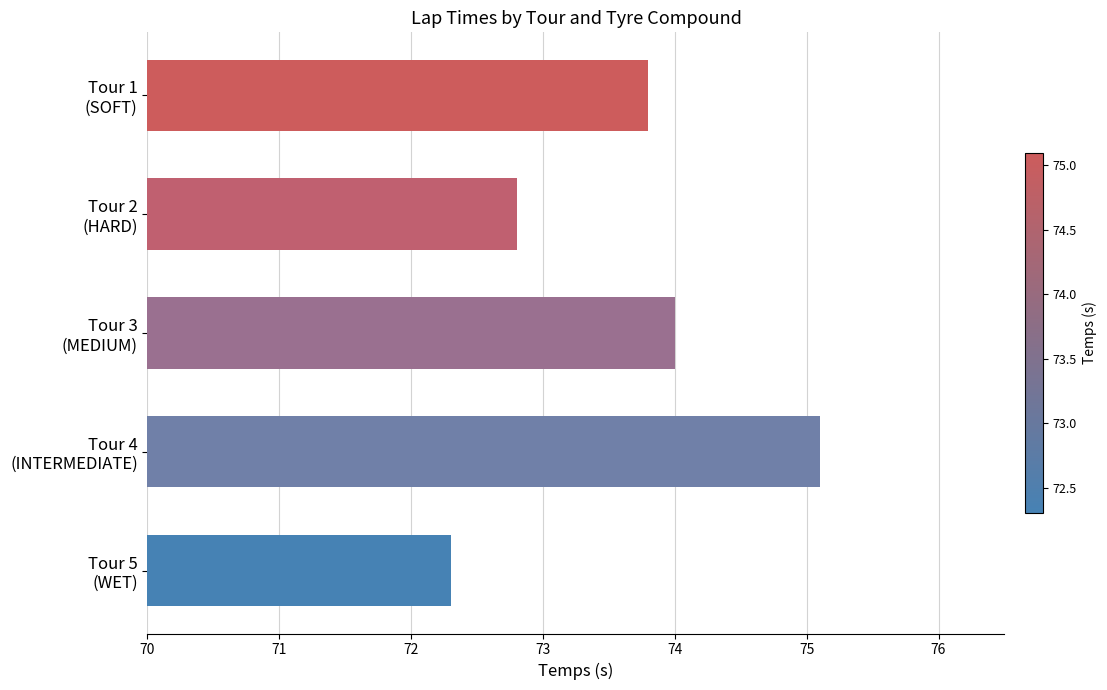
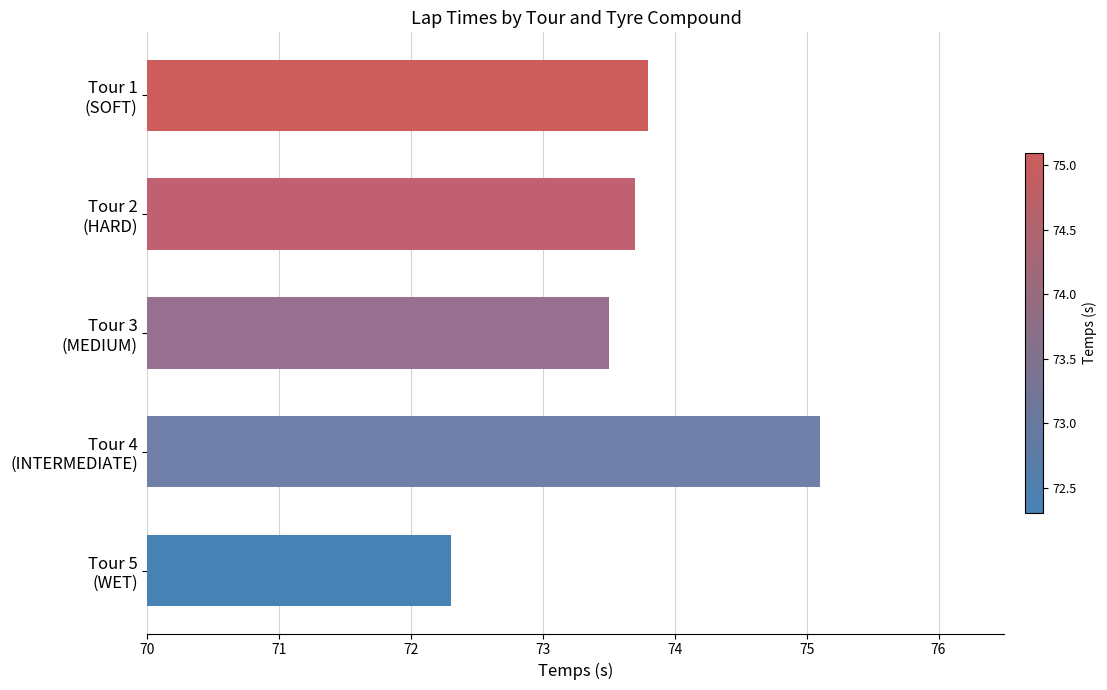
  {
    "Tour 1 (SOFT)": 73.8,
-   "Tour 2 (HARD)": 72.8,
-   "Tour 3 (MEDIUM)": 74.0,
+   "Tour 2 (HARD)": 73.7,
+   "Tour 3 (MEDIUM)": 73.5,
    "Tour 4 (INTERMEDIATE)": 75.1,
    "Tour 5 (WET)": 72.3
  }
